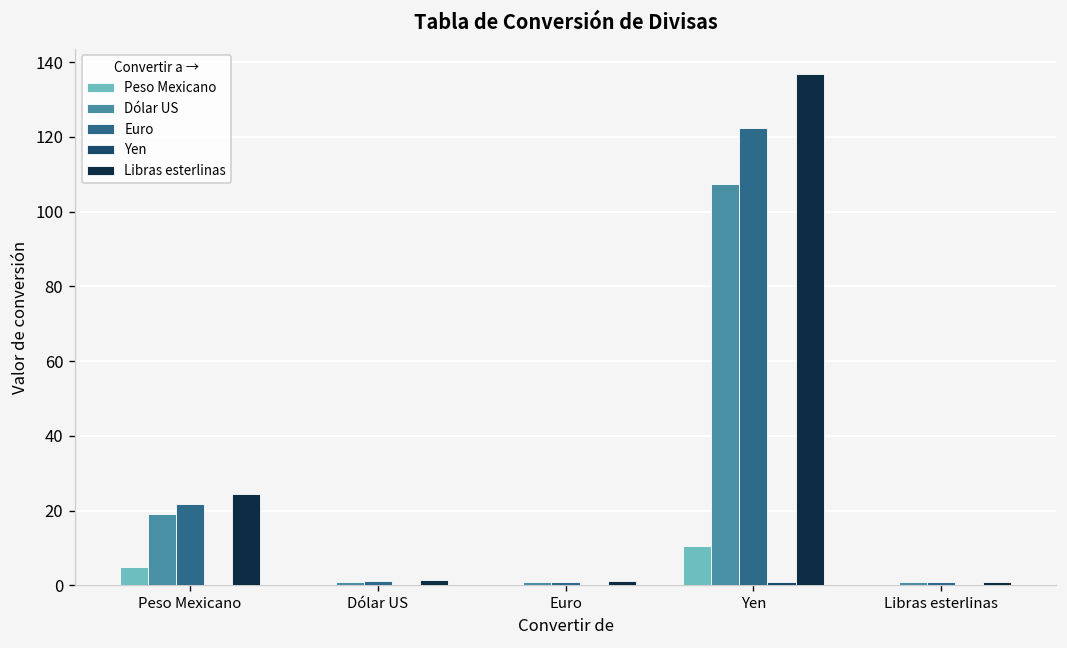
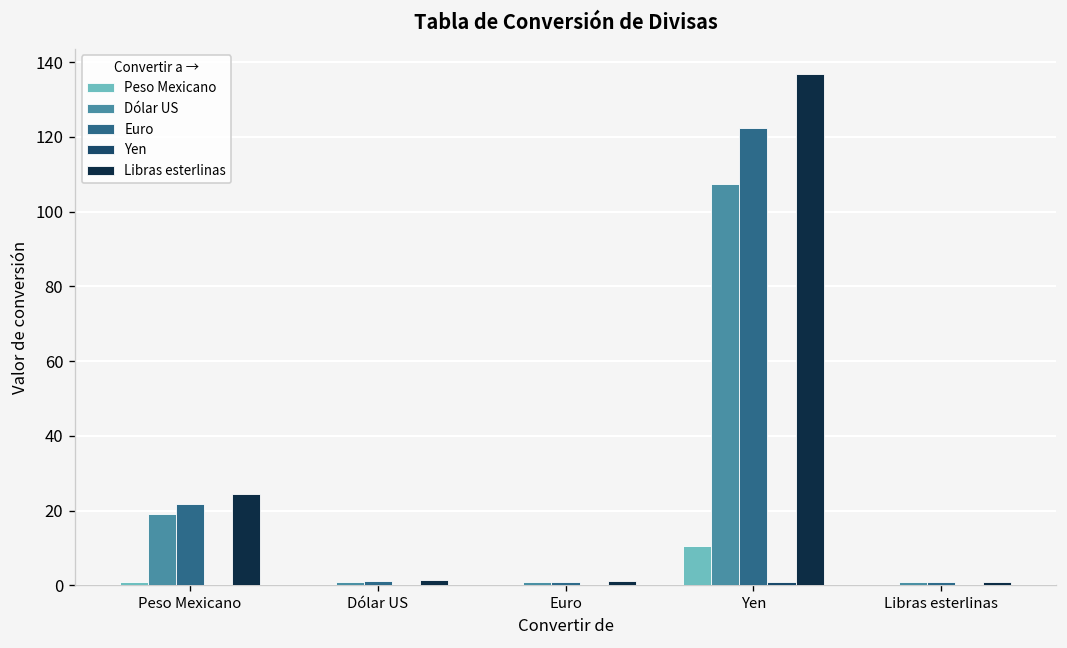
  {
    "Peso Mexicano": {
-     "Peso Mexicano": 5,
+     "Peso Mexicano": 1,
      "Yen": 10
    }
  }
